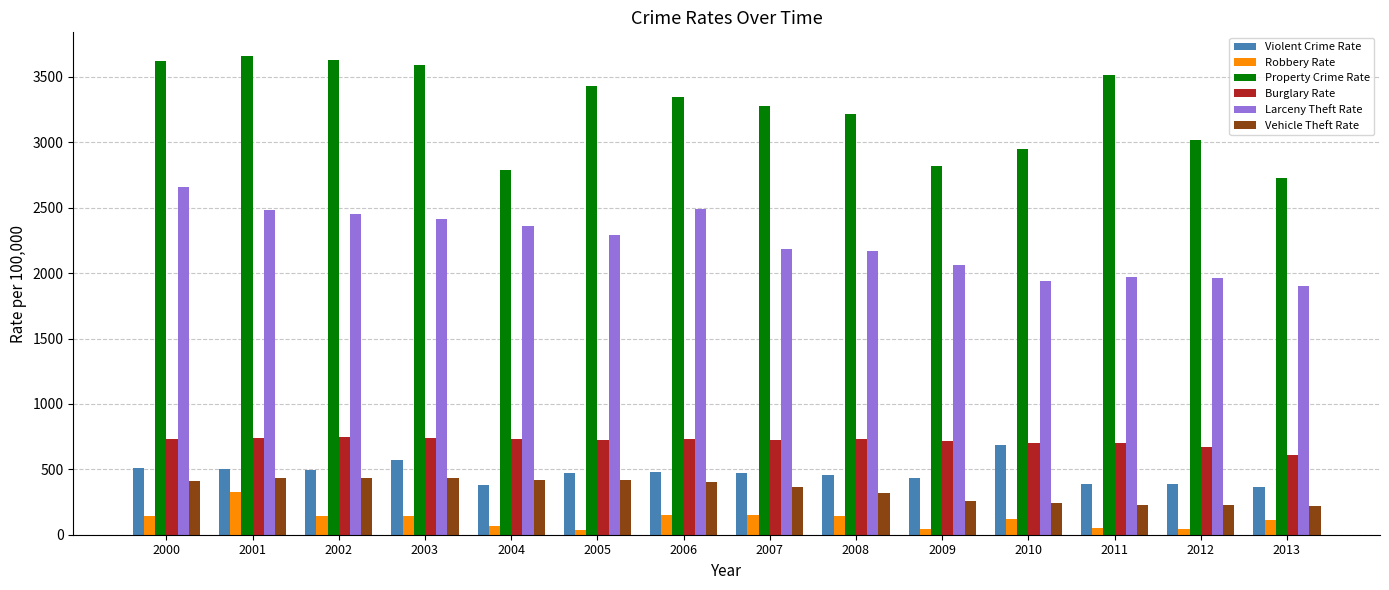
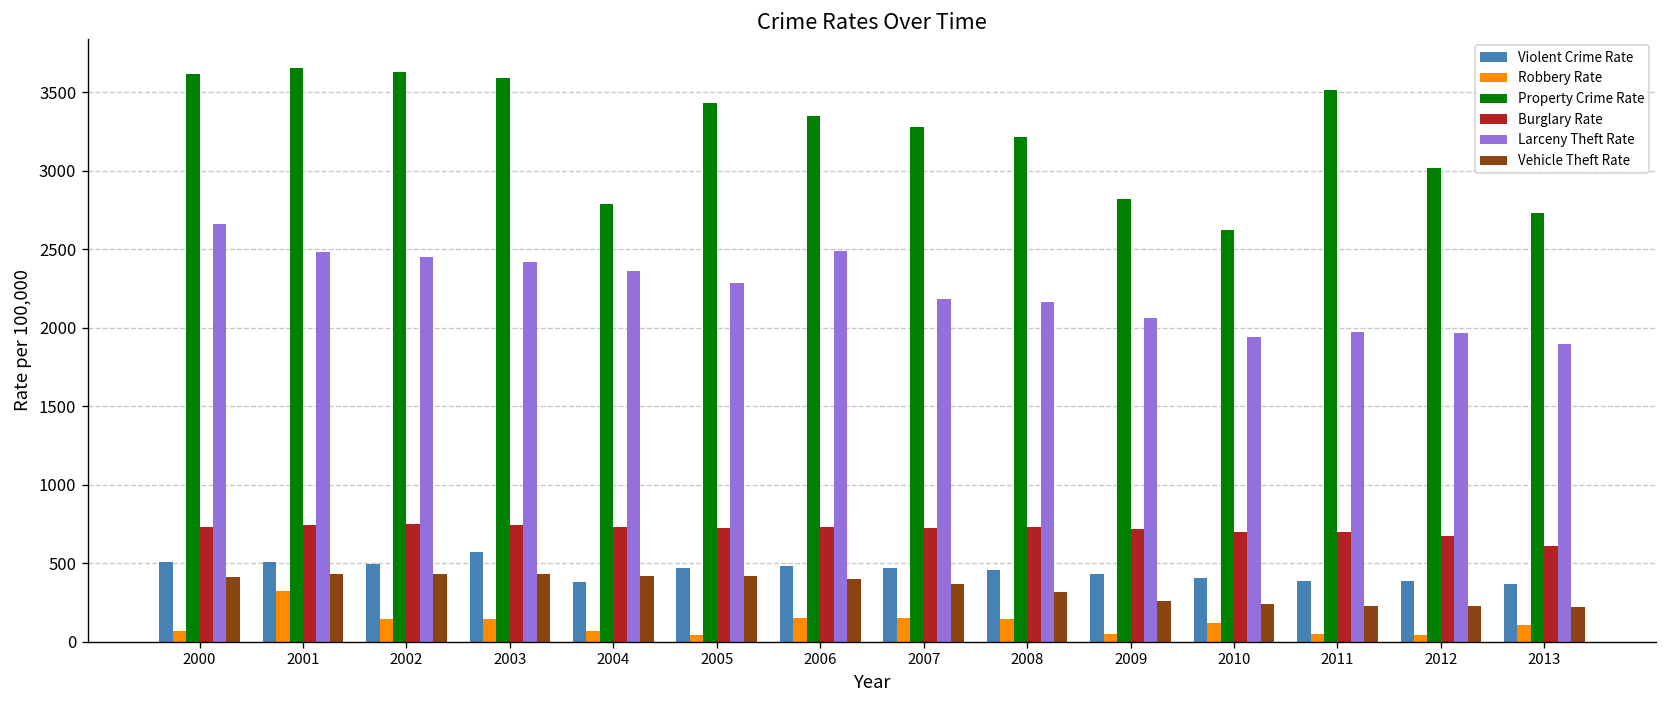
  {
    "Violent Crime Rate": {
      "2000": 510,
      "2001": 500,
      "2002": 490,
      "2003": 570,
      "2004": 380,
      "2005": 470,
      "2006": 480,
      "2007": 470,
      "2008": 460,
      "2009": 430,
-     "2010": 690,
+     "2010": 400,
      "2011": 390,
      "2012": 390,
      "2013": 370
    },
    "Robbery Rate": {
-     "2000": 150,
+     "2000": 70,
      "2001": 320,
      "2002": 150,
      "2003": 140,
      "2004": 70,
      "2005": 40,
      "2006": 150,
      "2007": 150,
      "2008": 150,
      "2009": 50,
      "2010": 120,
      "2011": 50,
      "2012": 40,
      "2013": 110
    },
    "Property Crime Rate": {
      "2000": 3620,
      "2001": 3660,
      "2002": 3630,
      "2003": 3590,
      "2004": 2790,
      "2005": 3430,
      "2006": 3350,
      "2007": 3280,
      "2008": 3210,
      "2009": 2820,
-     "2010": 2950,
+     "2010": 2620,
      "2011": 3520,
      "2012": 3020,
      "2013": 2730
    },
    "Larceny Theft Rate": {
      "2000": 2660,
      "2001": 2490,
      "2002": 2450,
      "2003": 2420,
      "2004": 2360,
      "2005": 2290,
      "2006": 2490,
      "2007": 2190,
      "2008": 2170,
      "2009": 2060,
      "2010": 1940,
      "2011": 1970,
      "2012": 1970,
      "2013": 1900
    }
  }
